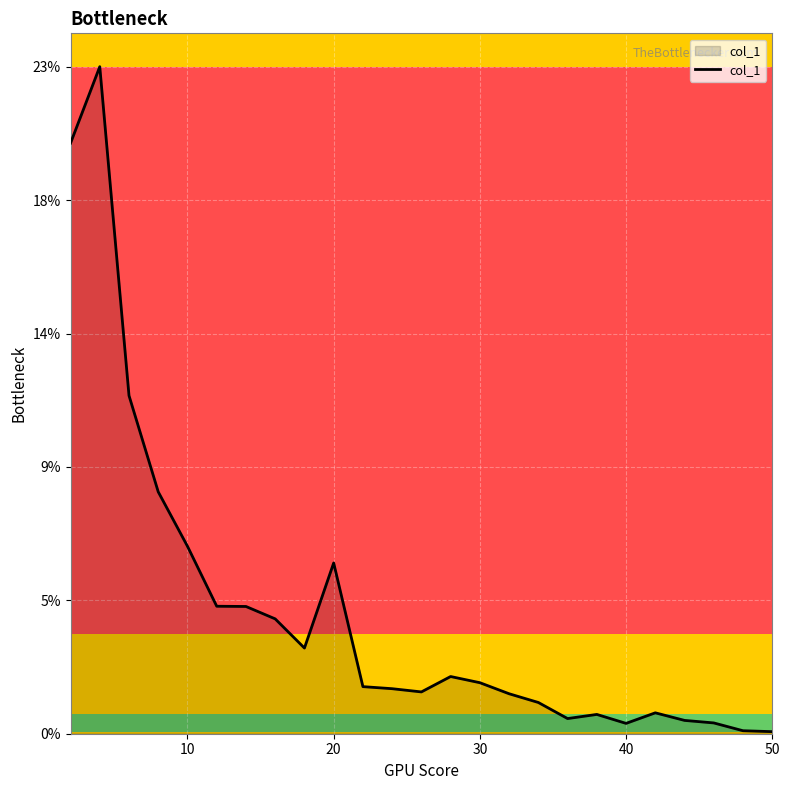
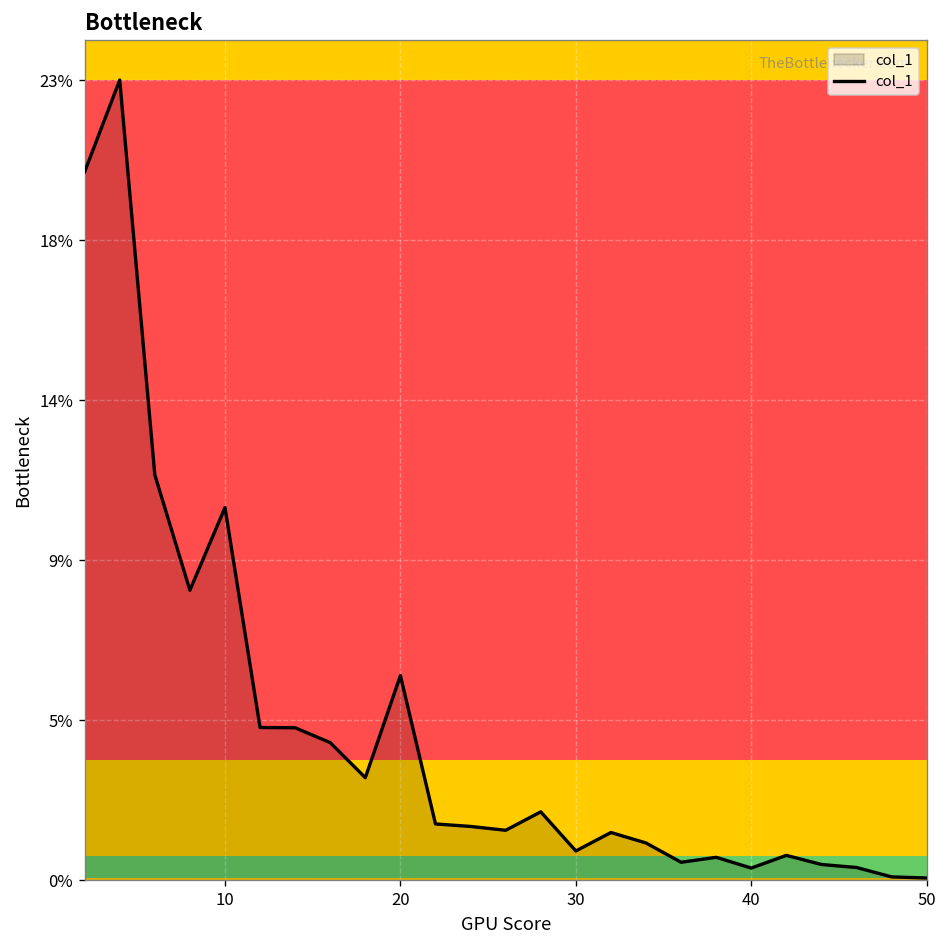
  {
-   "10": "6.4%",
+   "10": "10.6%",
    "20": "5.8%",
-   "30": "1.7%",
+   "30": "0.8%",
    "40": "0.4%",
    "50": "0.1%"
  }
